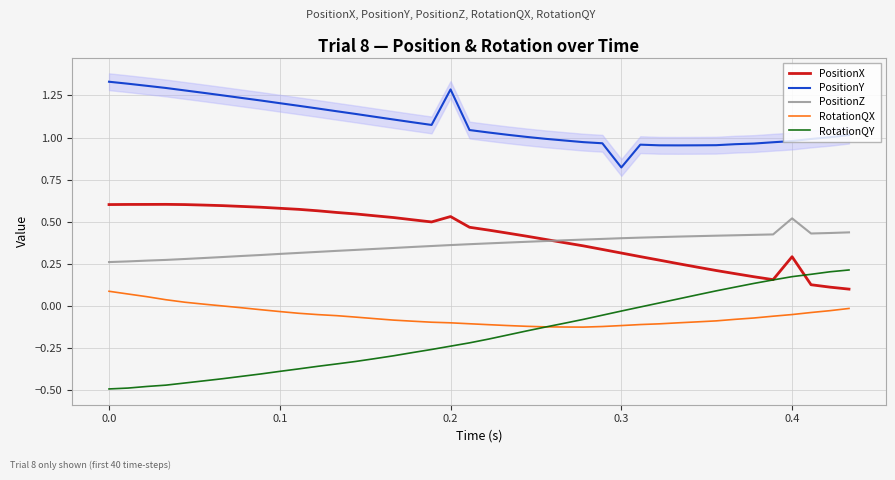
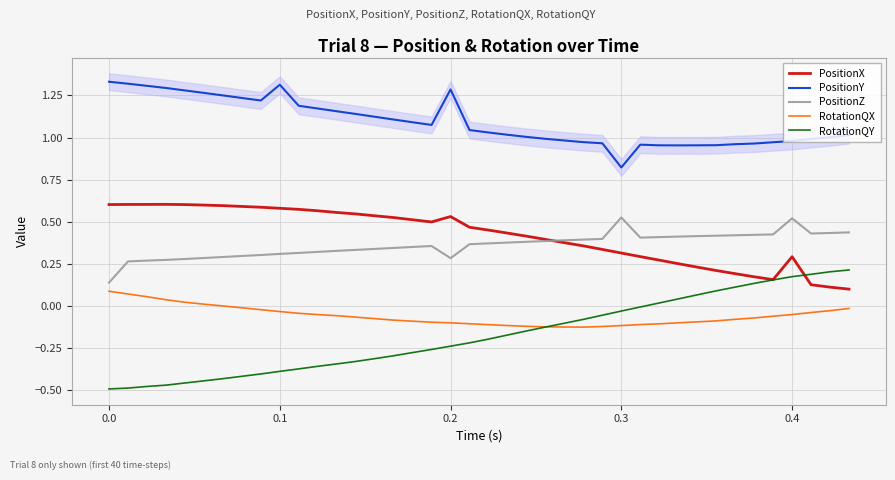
  {
    "PositionX": {
      "0.0": 0.60,
      "0.1": 0.58,
      "0.2": 0.53,
      "0.3": 0.31,
      "0.4": 0.29
    },
    "PositionY": {
      "0.0": 1.33,
-     "0.1": 1.20,
+     "0.1": 1.31,
      "0.2": 1.29,
      "0.3": 0.82
    },
    "PositionZ": {
-     "0.0": 0.26,
+     "0.0": 0.14,
      "0.1": 0.31,
-     "0.2": 0.36,
-     "0.3": 0.40,
+     "0.2": 0.28,
+     "0.3": 0.52,
      "0.4": 0.52
    },
    "RotationQX": {
      "0.0": 0.09,
      "0.1": -0.04,
      "0.2": -0.10,
      "0.3": -0.12,
      "0.4": -0.05
    },
    "RotationQY": {
      "0.0": -0.50,
      "0.1": -0.39,
      "0.2": -0.24,
      "0.3": -0.03,
      "0.4": 0.17
    }
  }
